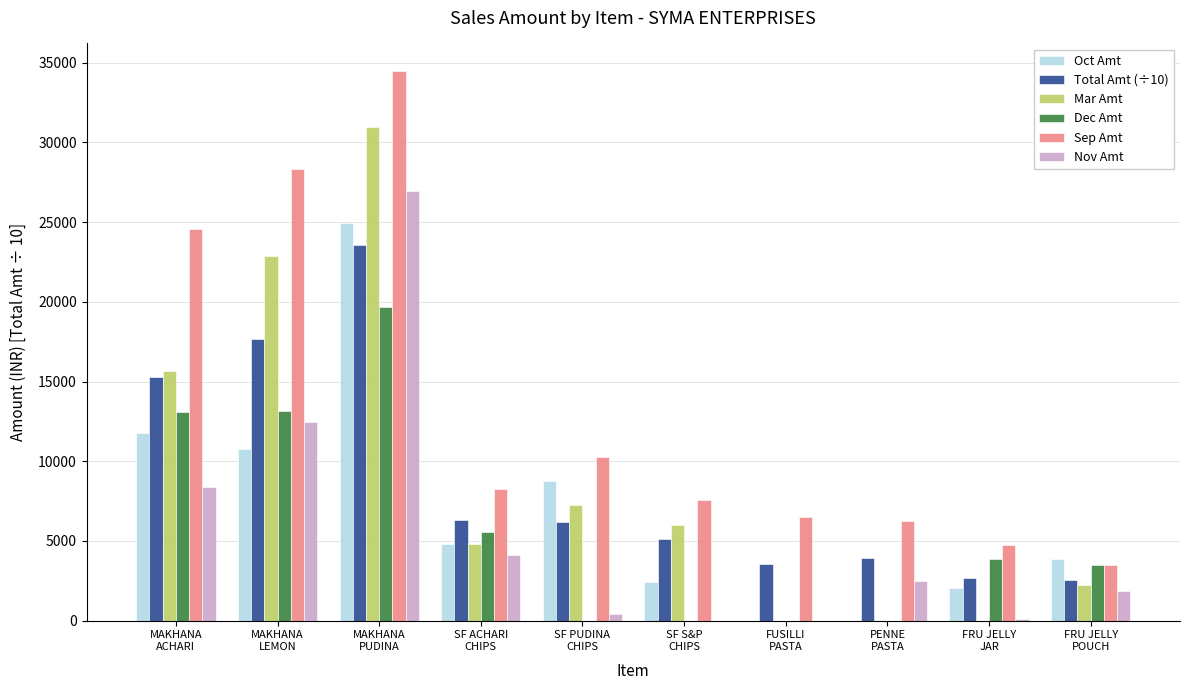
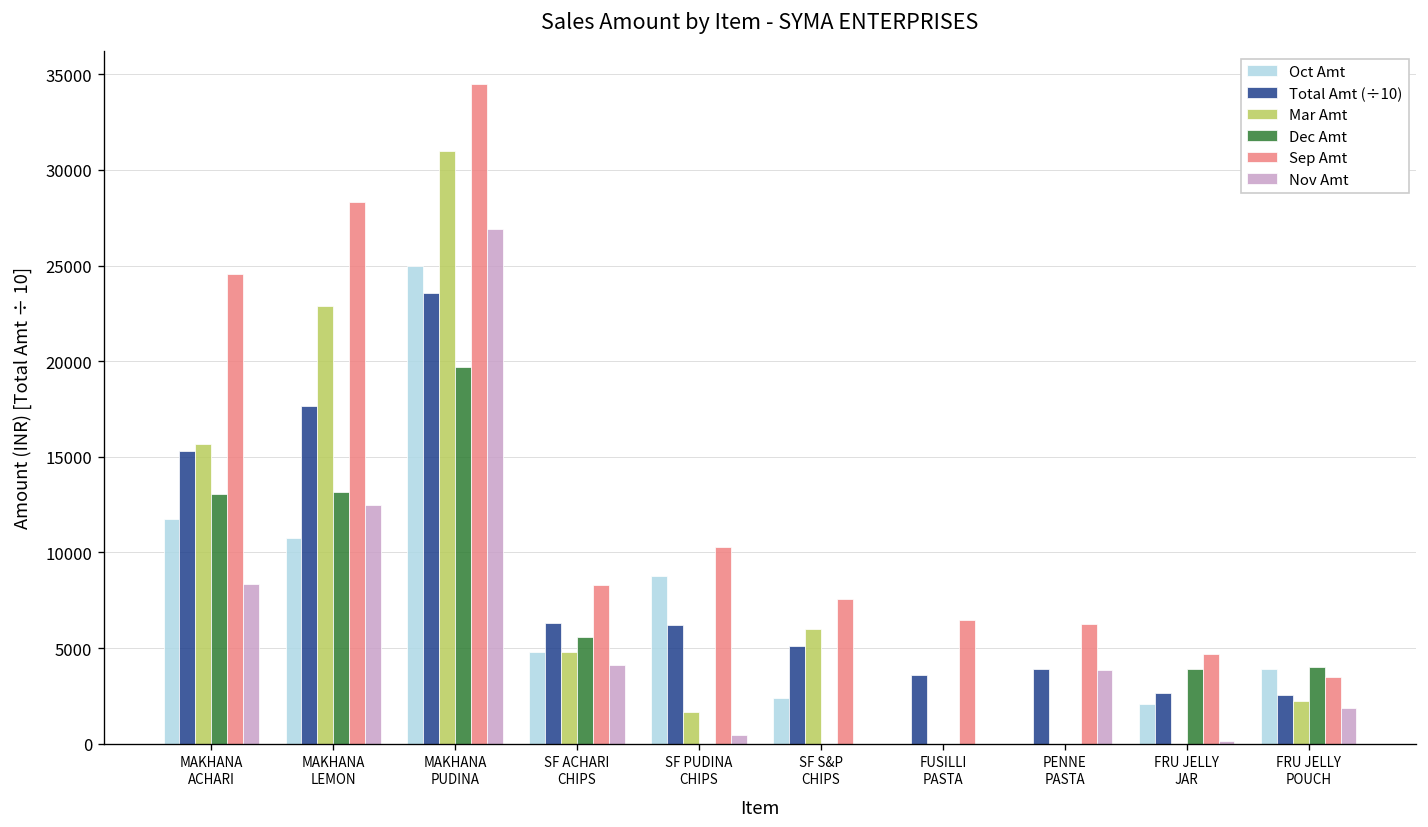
  {
    "Oct Amt": {
      "MAKHANA ACHARI": 11700,
      "MAKHANA LEMON": 10700,
      "MAKHANA PUDINA": 25000,
      "SF ACHARI CHIPS": 4800,
      "SF PUDINA CHIPS": 8700,
      "SF S&P CHIPS": 2400,
      "FUSILLI PASTA": 0,
      "PENNE PASTA": 0,
      "FRU JELLY JAR": 2100,
      "FRU JELLY POUCH": 3900
    },
    "Total Amt (÷10)": {
      "MAKHANA ACHARI": 15300,
      "MAKHANA LEMON": 17600,
      "MAKHANA PUDINA": 23600,
      "SF ACHARI CHIPS": 6300,
      "SF PUDINA CHIPS": 6200,
      "SF S&P CHIPS": 5100,
      "FUSILLI PASTA": 3600,
      "PENNE PASTA": 3900,
      "FRU JELLY JAR": 2700,
      "FRU JELLY POUCH": 2500
    },
    "Mar Amt": {
      "MAKHANA ACHARI": 15600,
      "MAKHANA LEMON": 22900,
      "MAKHANA PUDINA": 31000,
      "SF ACHARI CHIPS": 4800,
-     "SF PUDINA CHIPS": 7200,
+     "SF PUDINA CHIPS": 1700,
      "SF S&P CHIPS": 6000,
      "FUSILLI PASTA": 0,
      "PENNE PASTA": 0,
      "FRU JELLY JAR": 0,
      "FRU JELLY POUCH": 2300
    },
    "Dec Amt": {
      "MAKHANA ACHARI": 13100,
      "MAKHANA LEMON": 13200,
      "MAKHANA PUDINA": 19700,
      "SF ACHARI CHIPS": 5600,
      "SF PUDINA CHIPS": 0,
      "SF S&P CHIPS": 0,
      "FUSILLI PASTA": 0,
      "PENNE PASTA": 0,
      "FRU JELLY JAR": 3900,
-     "FRU JELLY POUCH": 3500
+     "FRU JELLY POUCH": 4000
    },
    "Sep Amt": {
      "MAKHANA ACHARI": 24600,
      "MAKHANA LEMON": 28400,
      "MAKHANA PUDINA": 34500,
      "SF ACHARI CHIPS": 8300,
      "SF PUDINA CHIPS": 10300,
      "SF S&P CHIPS": 7600,
      "FUSILLI PASTA": 6500,
      "PENNE PASTA": 6200,
      "FRU JELLY JAR": 4700,
      "FRU JELLY POUCH": 3500
    },
    "Nov Amt": {
      "MAKHANA ACHARI": 8400,
      "MAKHANA LEMON": 12500,
      "MAKHANA PUDINA": 26900,
      "SF ACHARI CHIPS": 4100,
      "SF PUDINA CHIPS": 400,
      "SF S&P CHIPS": 0,
      "FUSILLI PASTA": 0,
-     "PENNE PASTA": 2500,
+     "PENNE PASTA": 3900,
      "FRU JELLY POUCH": 1900
    }
  }
